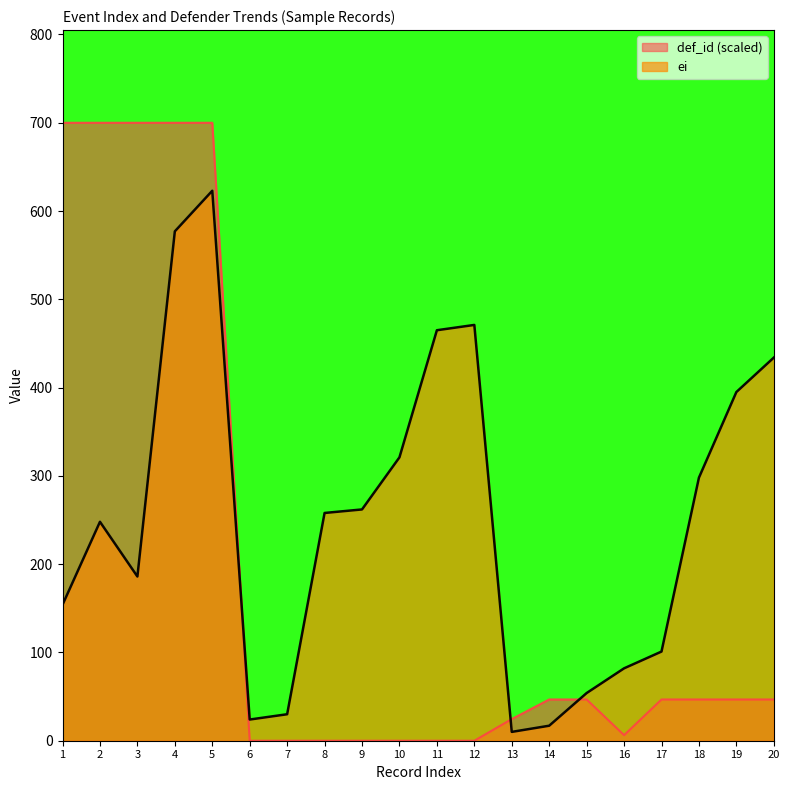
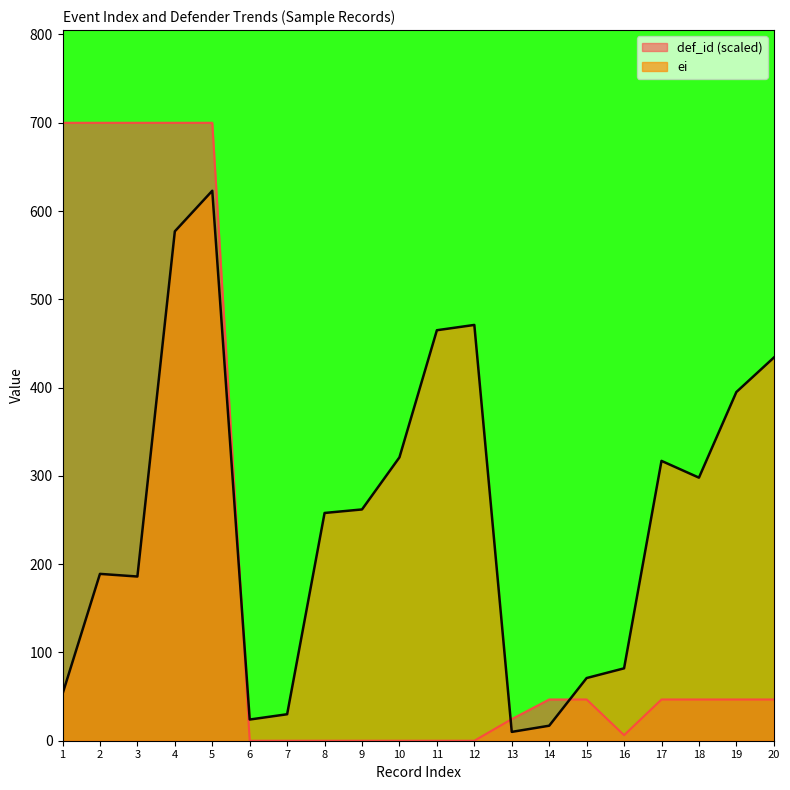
  {
    "def_id (scaled)": {
      "1": 700,
      "2": 700,
      "3": 700,
      "4": 700,
      "5": 700,
      "6": 0,
      "7": 0,
      "8": 0,
      "9": 0,
      "10": 0,
      "11": 0,
      "12": 0,
      "13": 20,
      "14": 50,
      "15": 50,
      "16": 10,
      "17": 50,
      "18": 50,
      "19": 50,
      "20": 50
    },
    "ei": {
-     "1": 150,
-     "2": 250,
+     "1": 50,
+     "2": 190,
      "3": 190,
      "4": 580,
      "5": 620,
      "6": 20,
      "7": 30,
      "8": 260,
      "9": 260,
      "10": 320,
      "11": 470,
      "12": 470,
      "13": 10,
      "14": 20,
-     "15": 50,
+     "15": 70,
      "16": 80,
-     "17": 100,
+     "17": 320,
      "18": 300,
      "19": 400,
      "20": 430
    }
  }
